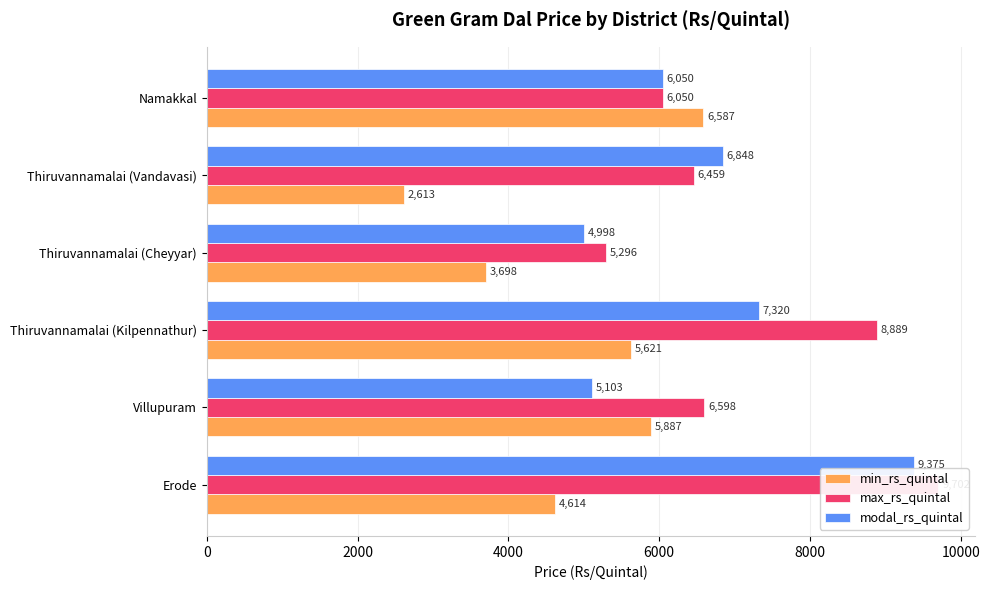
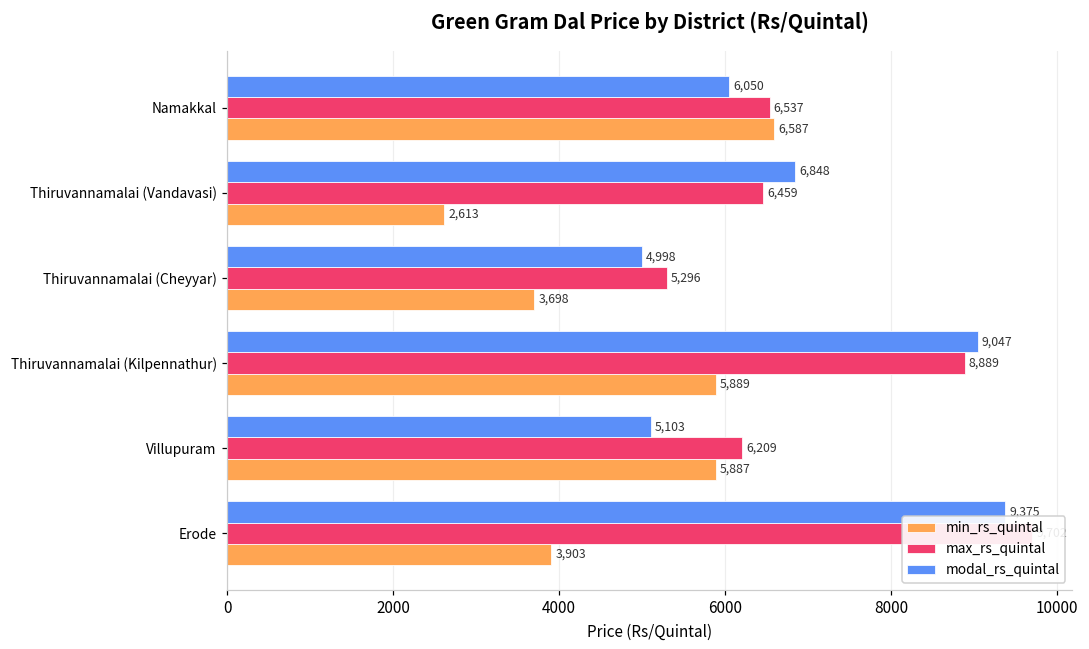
  {
    "min_rs_quintal": {
      "Namakkal": "6,587",
      "Thiruvannamalai (Vandavasi)": "2,613",
      "Thiruvannamalai (Cheyyar)": "3,698",
-     "Thiruvannamalai (Kilpennathur)": "5,621",
+     "Thiruvannamalai (Kilpennathur)": "5,889",
      "Villupuram": "5,887",
-     "Erode": "4,614"
+     "Erode": "3,903"
    },
    "max_rs_quintal": {
-     "Namakkal": "6,050",
+     "Namakkal": "6,537",
      "Thiruvannamalai (Vandavasi)": "6,459",
      "Thiruvannamalai (Cheyyar)": "5,296",
      "Thiruvannamalai (Kilpennathur)": "8,889",
-     "Villupuram": "6,598"
+     "Villupuram": "6,209"
    },
    "modal_rs_quintal": {
      "Namakkal": "6,050",
      "Thiruvannamalai (Vandavasi)": "6,848",
      "Thiruvannamalai (Cheyyar)": "4,998",
-     "Thiruvannamalai (Kilpennathur)": "7,320",
+     "Thiruvannamalai (Kilpennathur)": "9,047",
      "Villupuram": "5,103"
    }
  }
